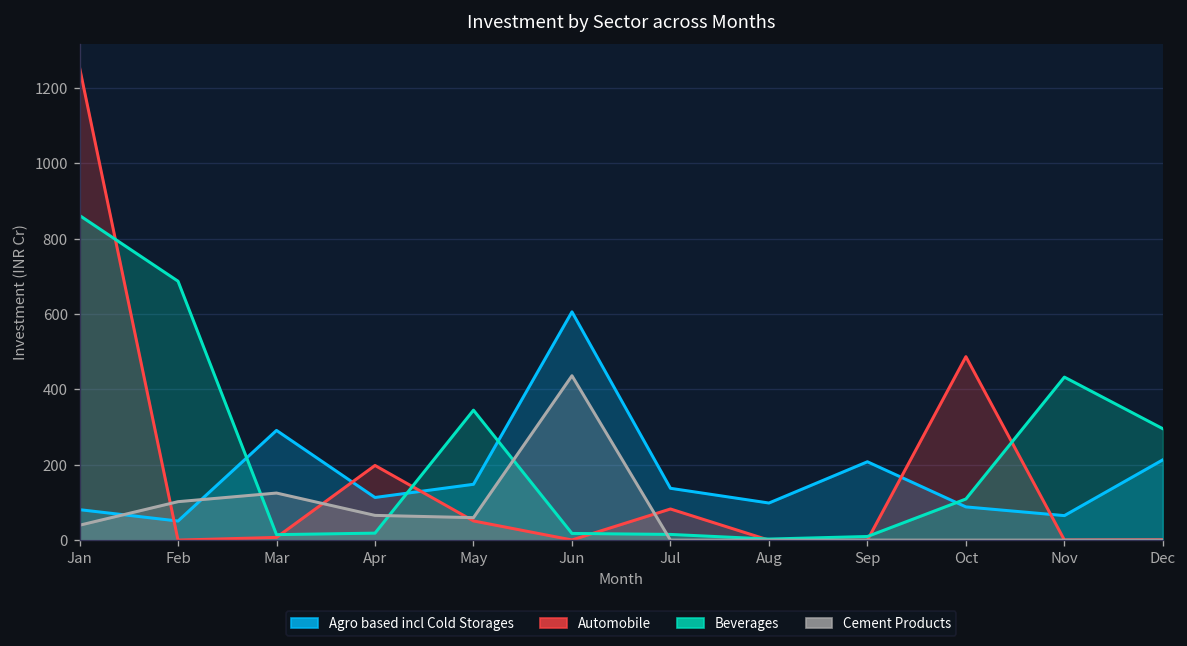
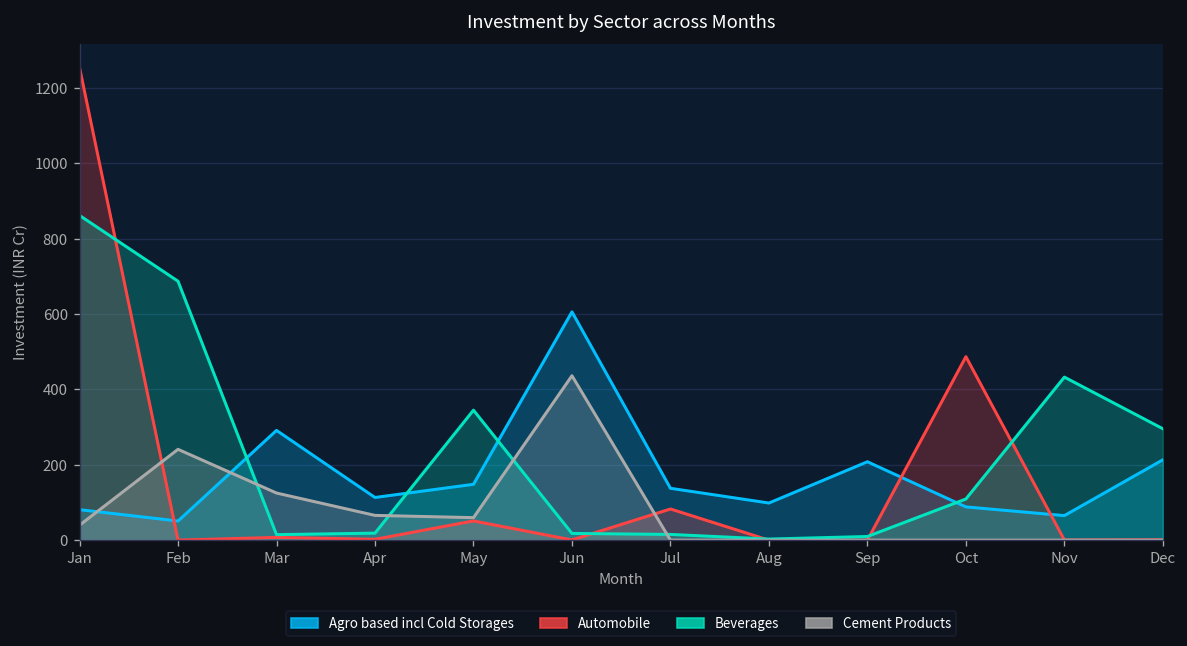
  {
    "Automobile": {
      "Jan": 1250,
      "Feb": 0,
-     "Apr": 200,
+     "Apr": 0,
      "May": 50,
      "Jun": 0,
      "Jul": 80,
      "Oct": 490
    },
    "Cement Products": {
      "Jan": 40,
-     "Feb": 100,
+     "Feb": 240,
      "Mar": 130,
      "Apr": 70,
      "May": 60,
      "Jun": 440,
      "Jul": 0,
      "Oct": 0
    }
  }
